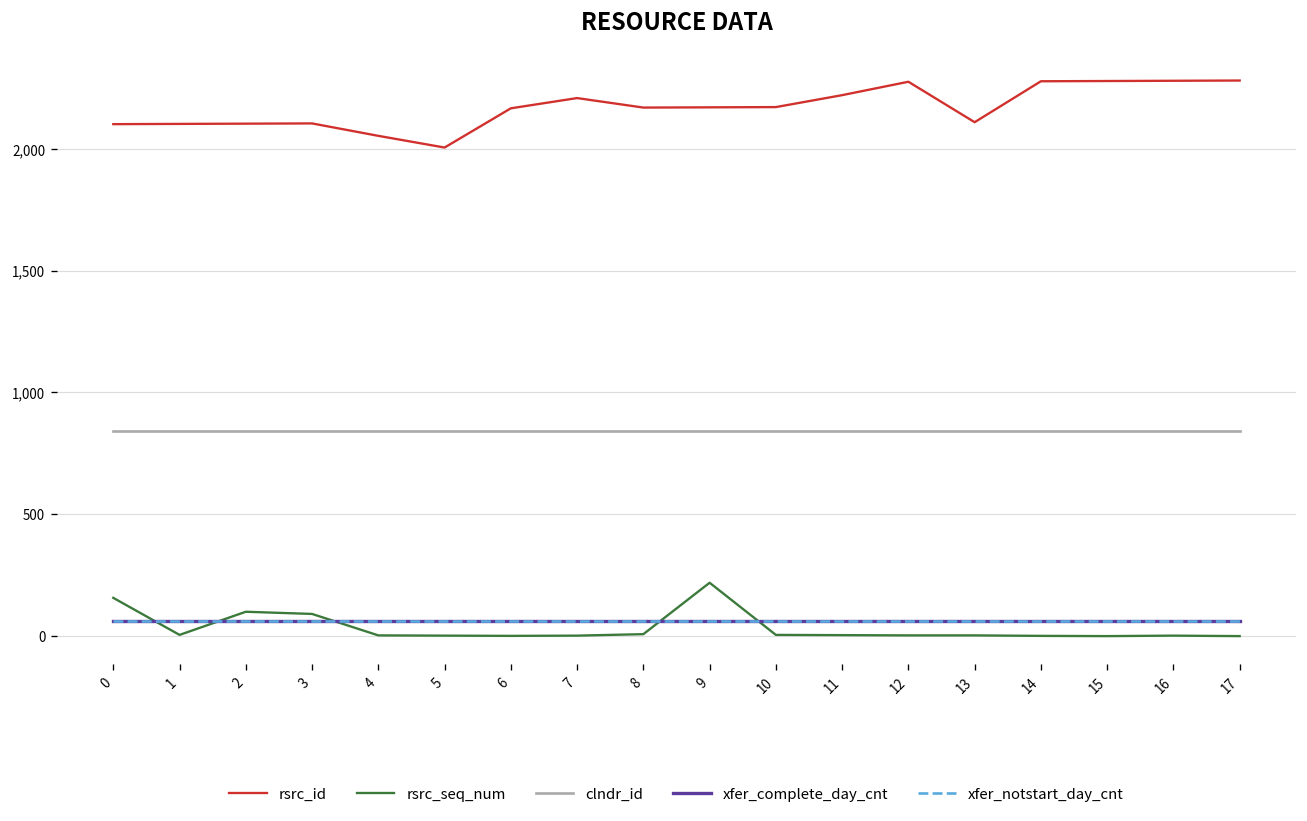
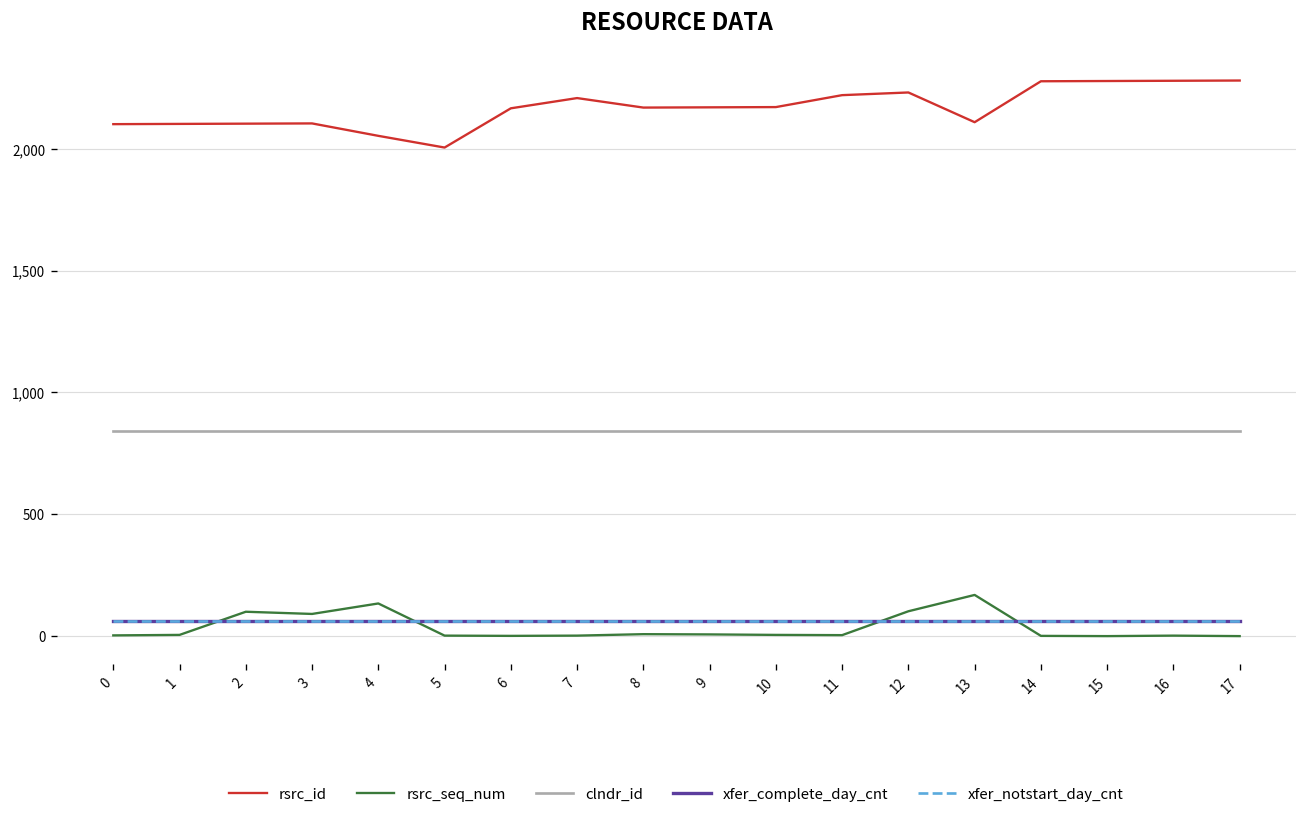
  {
    "rsrc_id": {
      "0": "2,100",
      "1": "2,100",
      "2": "2,100",
      "3": "2,100",
      "4": "2,050",
      "5": "2,010",
      "6": "2,170",
      "7": "2,210",
      "8": "2,170",
      "9": "2,170",
      "10": "2,170",
      "11": "2,220",
-     "12": "2,280",
+     "12": "2,230",
      "13": "2,110",
      "14": "2,280",
      "15": "2,280",
      "16": "2,280",
      "17": "2,280"
    },
    "rsrc_seq_num": {
-     "0": "160",
+     "0": "0",
      "1": "10",
      "2": "100",
      "3": "90",
-     "4": "0",
+     "4": "130",
      "5": "0",
      "6": "0",
      "7": "0",
      "8": "10",
-     "9": "220",
+     "9": "10",
      "10": "10",
      "11": "0",
-     "12": "0",
-     "13": "0",
+     "12": "100",
+     "13": "170",
      "14": "0",
      "15": "0",
      "16": "0",
      "17": "0"
    },
    "clndr_id": {
      "0": "840",
      "1": "840",
      "2": "840",
      "3": "840",
      "4": "840",
      "5": "840",
      "6": "840",
      "7": "840",
      "8": "840",
      "9": "840",
      "10": "840",
      "11": "840",
      "12": "840",
      "13": "840",
      "14": "840",
      "15": "840",
      "16": "840",
      "17": "840"
    },
    "xfer_notstart_day_cnt": {
      "0": "60",
      "1": "60",
      "2": "60",
      "3": "60",
      "4": "60",
      "5": "60",
      "6": "60",
      "7": "60",
      "8": "60",
      "9": "60",
      "10": "60",
      "11": "60",
      "12": "60",
      "13": "60",
      "14": "60",
      "15": "60",
      "16": "60",
      "17": "60"
    }
  }
